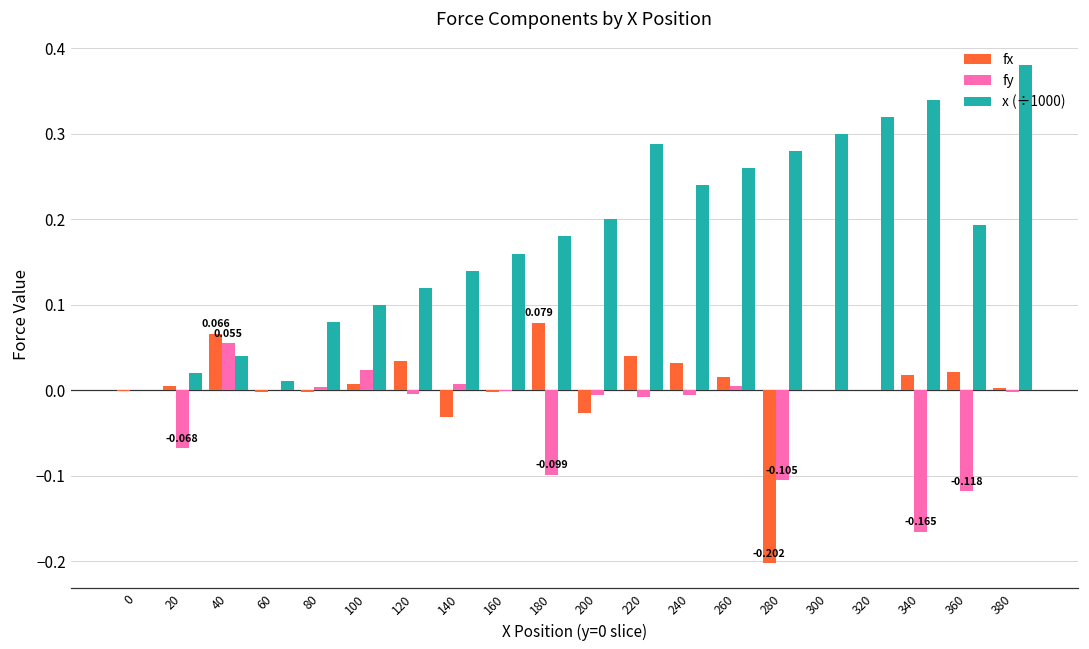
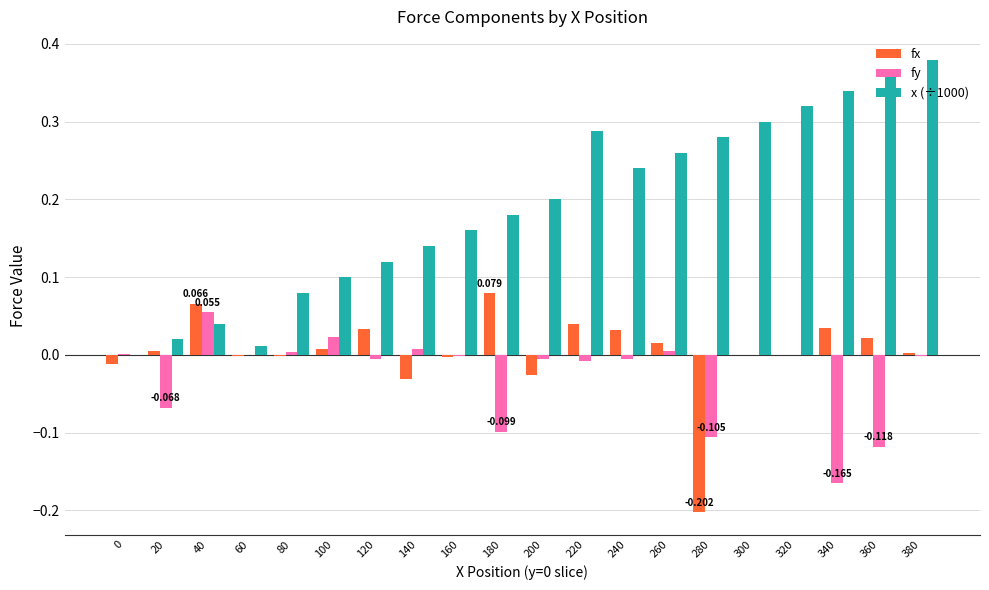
  {
    "fx": {
-     "0": 0.00,
+     "0": -0.01,
      "20": 0.00,
      "100": 0.01,
      "120": 0.03,
      "140": -0.03,
      "200": -0.03,
      "220": 0.04,
      "240": 0.03,
      "260": 0.02,
-     "340": 0.02,
+     "340": 0.03,
      "360": 0.02
    },
    "fy": {
      "20": -0.068,
      "40": 0.055,
      "180": -0.099,
      "280": -0.105,
      "340": -0.165,
      "360": -0.118
    },
    "x (÷1000)": {
      "0": 0.00,
      "20": 0.02,
      "40": 0.04,
      "60": 0.01,
      "80": 0.08,
      "100": 0.10,
      "120": 0.12,
      "140": 0.14,
      "160": 0.16,
      "180": 0.18,
      "200": 0.20,
      "220": 0.29,
      "240": 0.24,
      "260": 0.26,
      "280": 0.28,
      "300": 0.30,
      "320": 0.32,
      "340": 0.34,
-     "360": 0.19,
+     "360": 0.36,
      "380": 0.38
    }
  }
